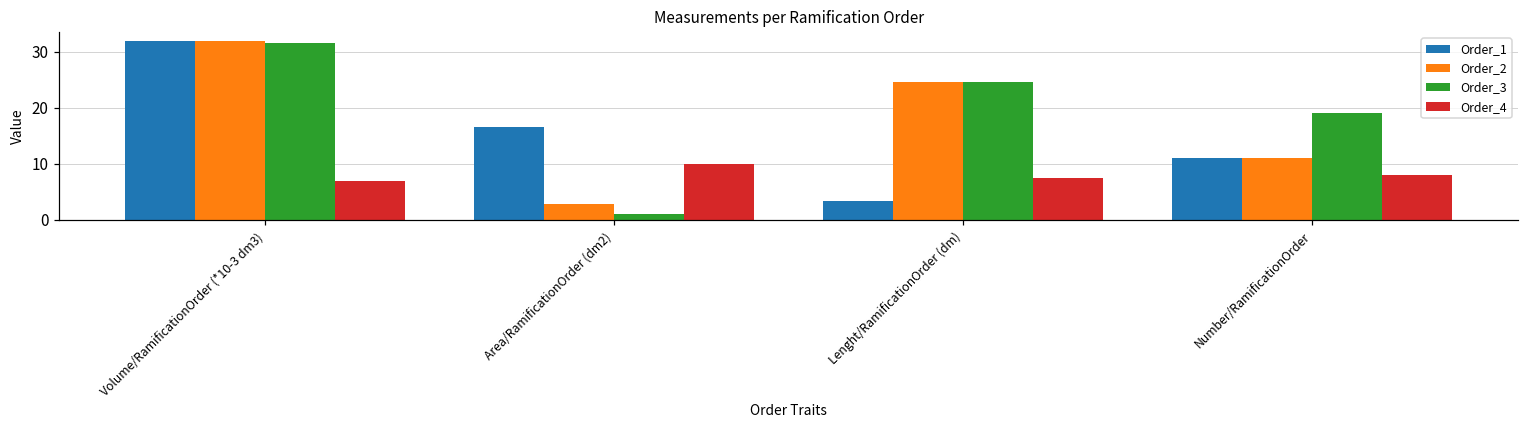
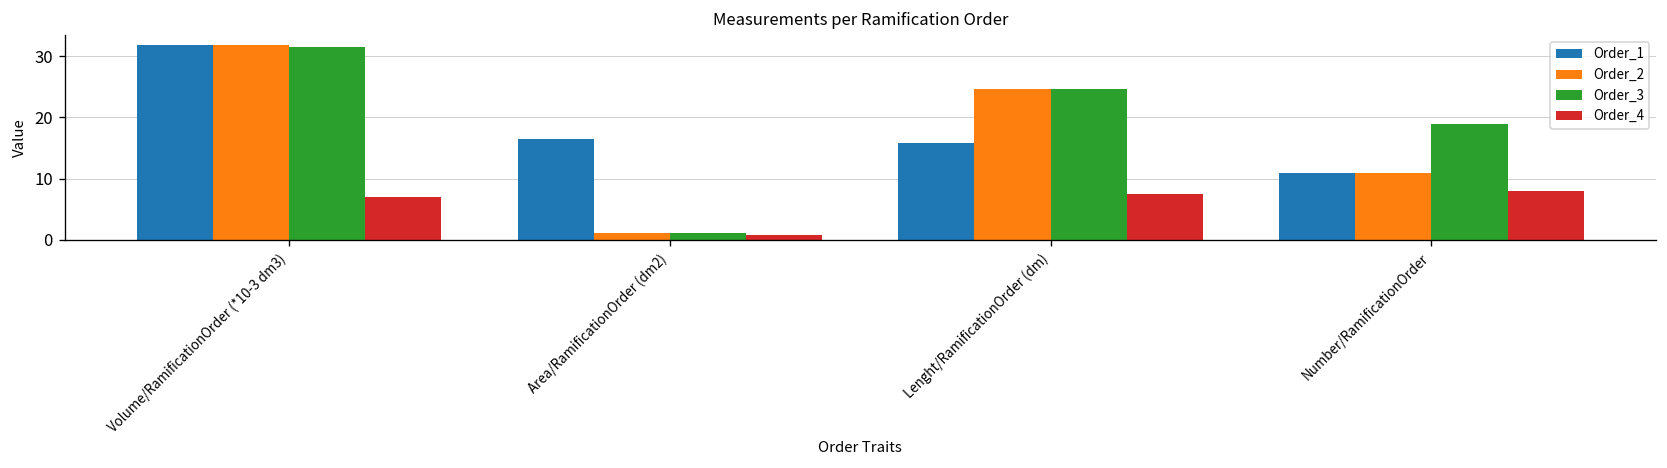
  {
    "Order_1": {
      "Volume/RamificationOrder (*10-3 dm3)": 32,
      "Area/RamificationOrder (dm2)": 17,
-     "Lenght/RamificationOrder (dm)": 3,
+     "Lenght/RamificationOrder (dm)": 16,
      "Number/RamificationOrder": 11
    },
    "Order_2": {
      "Volume/RamificationOrder (*10-3 dm3)": 32,
-     "Area/RamificationOrder (dm2)": 3,
+     "Area/RamificationOrder (dm2)": 1,
      "Lenght/RamificationOrder (dm)": 25,
      "Number/RamificationOrder": 11
    },
    "Order_3": {
      "Volume/RamificationOrder (*10-3 dm3)": 31,
      "Area/RamificationOrder (dm2)": 1,
      "Lenght/RamificationOrder (dm)": 25,
      "Number/RamificationOrder": 19
    },
    "Order_4": {
      "Volume/RamificationOrder (*10-3 dm3)": 7,
-     "Area/RamificationOrder (dm2)": 10,
+     "Area/RamificationOrder (dm2)": 1,
      "Lenght/RamificationOrder (dm)": 7,
      "Number/RamificationOrder": 8
    }
  }
